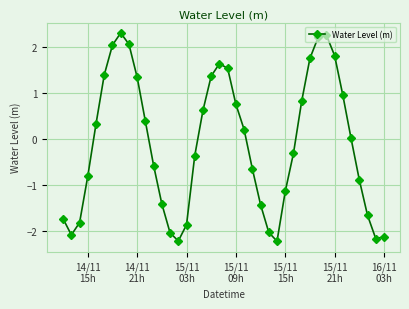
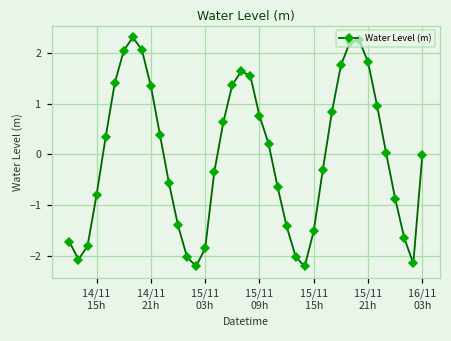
  {
    "14/11 15h": -0.8,
    "14/11 21h": 1.3,
    "15/11 03h": -1.9,
    "15/11 09h": 0.8,
-   "15/11 15h": -1.1,
+   "15/11 15h": -1.5,
    "15/11 21h": 1.8,
-   "16/11 03h": -2.1
+   "16/11 03h": 0.0
  }
